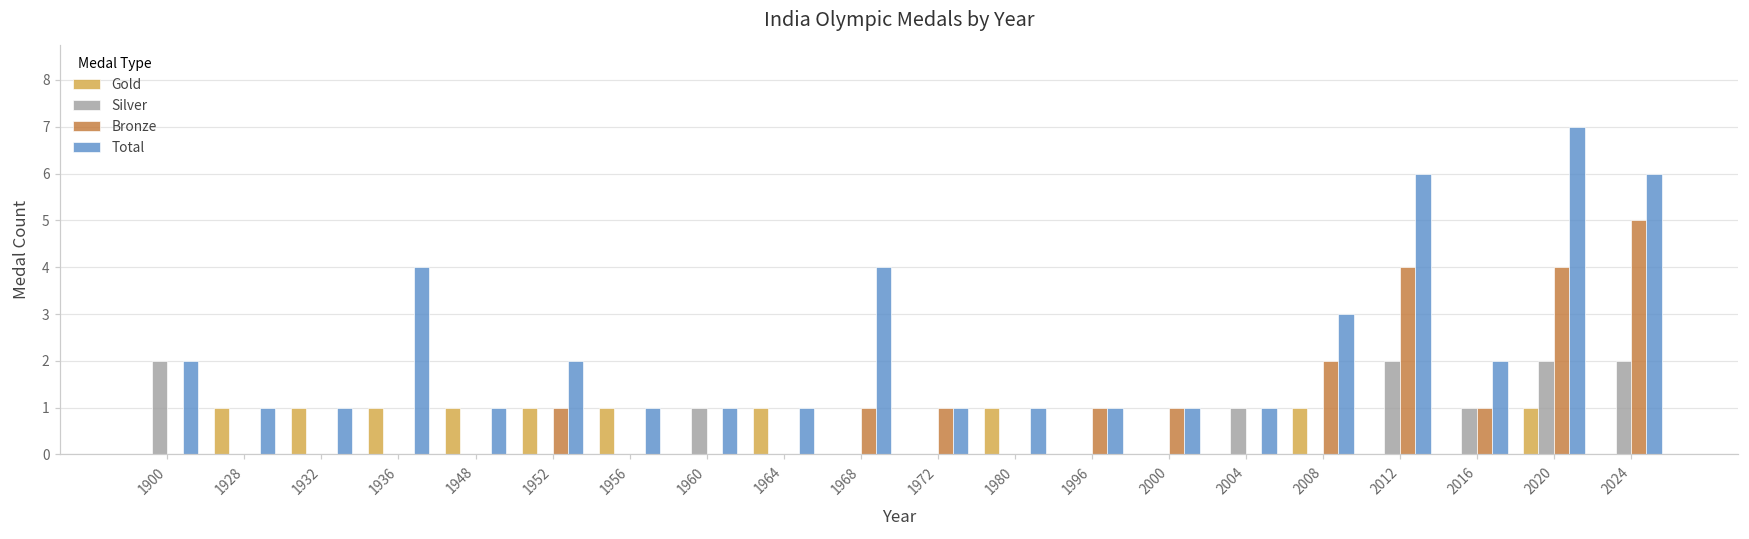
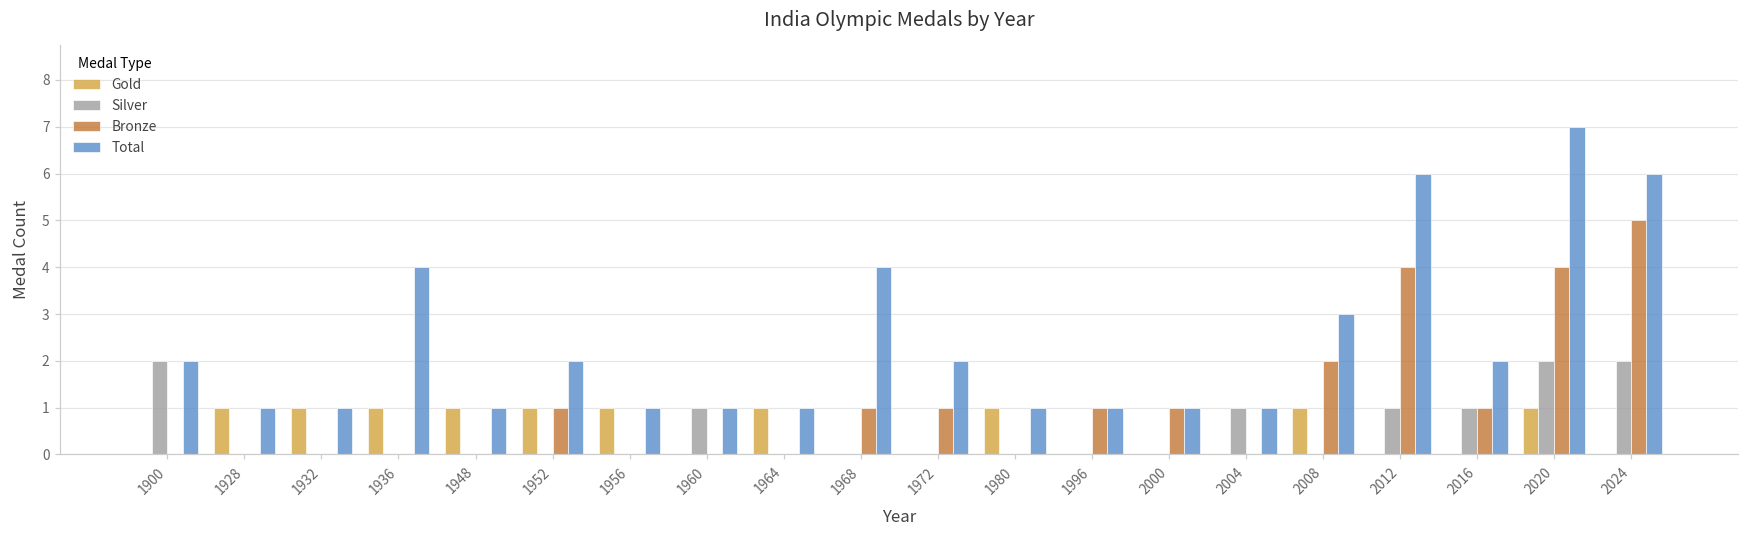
  {
    "Silver": {
      "1900": 2,
      "1928": 0,
      "1932": 0,
      "1936": 0,
      "1948": 0,
      "1952": 0,
      "1956": 0,
      "1960": 1,
      "1964": 0,
      "1968": 0,
      "1972": 0,
      "1980": 0,
      "1996": 0,
      "2000": 0,
      "2004": 1,
      "2008": 0,
-     "2012": 2,
+     "2012": 1,
      "2016": 1,
      "2020": 2,
      "2024": 2
    },
    "Total": {
      "1900": 2,
      "1928": 1,
      "1932": 1,
      "1936": 4,
      "1948": 1,
      "1952": 2,
      "1956": 1,
      "1960": 1,
      "1964": 1,
      "1968": 4,
-     "1972": 1,
+     "1972": 2,
      "1980": 1,
      "1996": 1,
      "2000": 1,
      "2004": 1,
      "2008": 3,
      "2012": 6,
      "2016": 2,
      "2020": 7,
      "2024": 6
    }
  }
